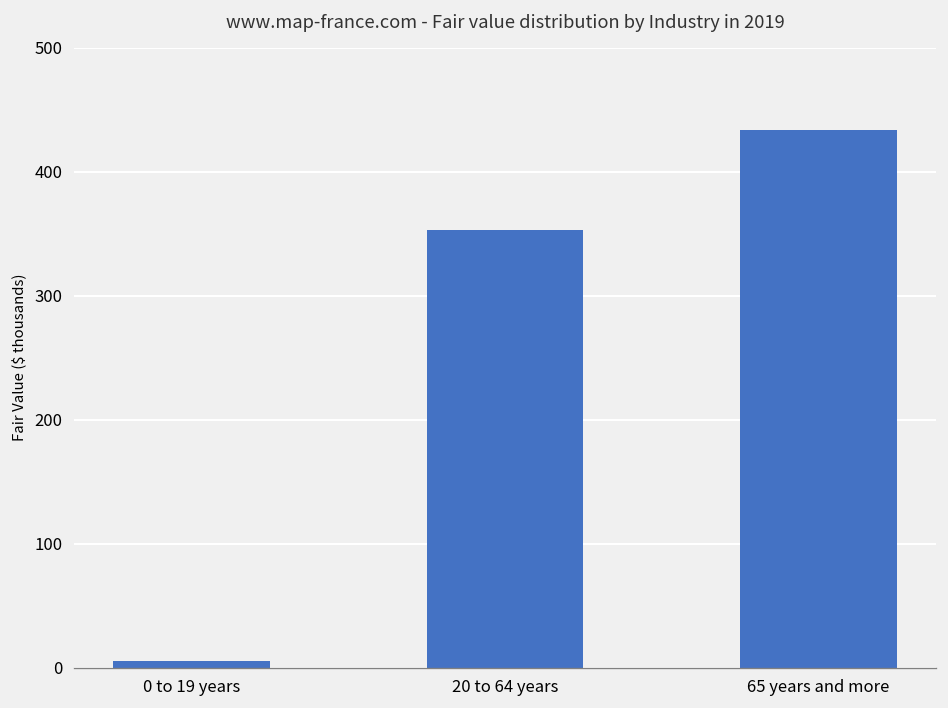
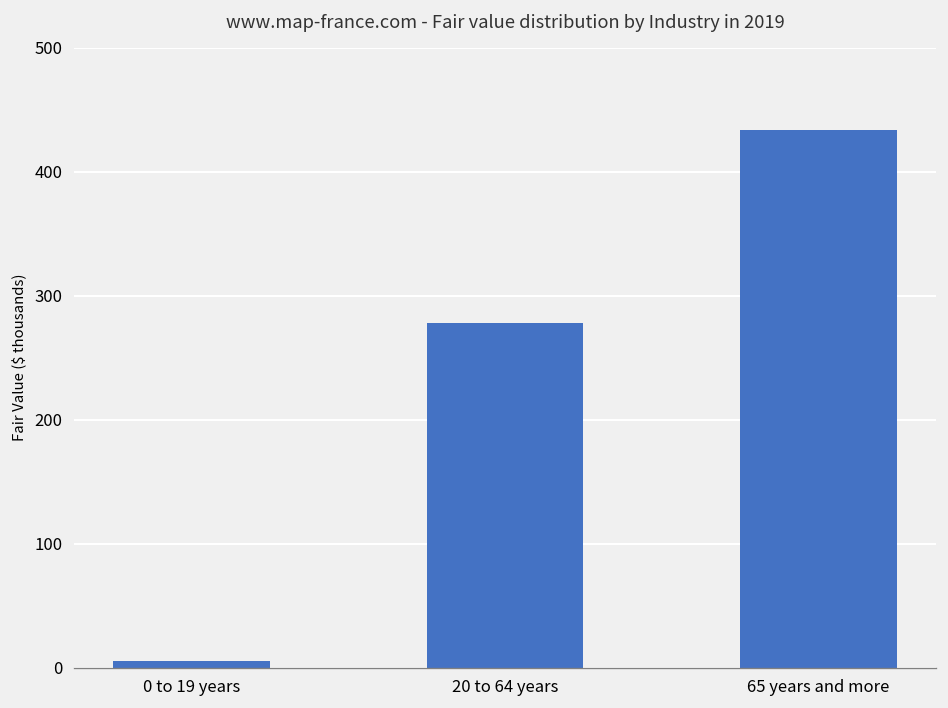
  {
    "0 to 19 years": 5,
-   "20 to 64 years": 353,
+   "20 to 64 years": 278,
    "65 years and more": 434
  }
